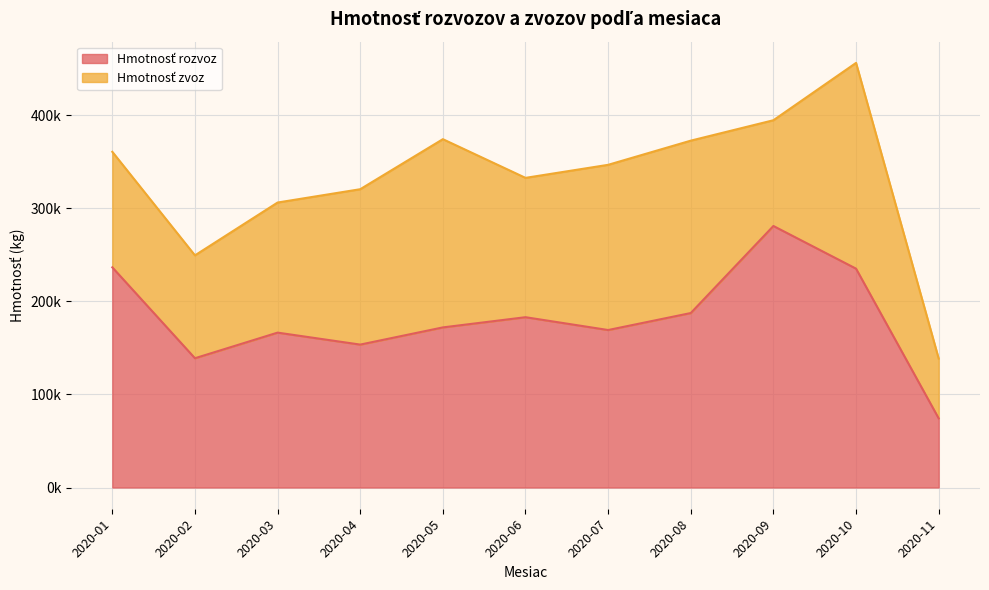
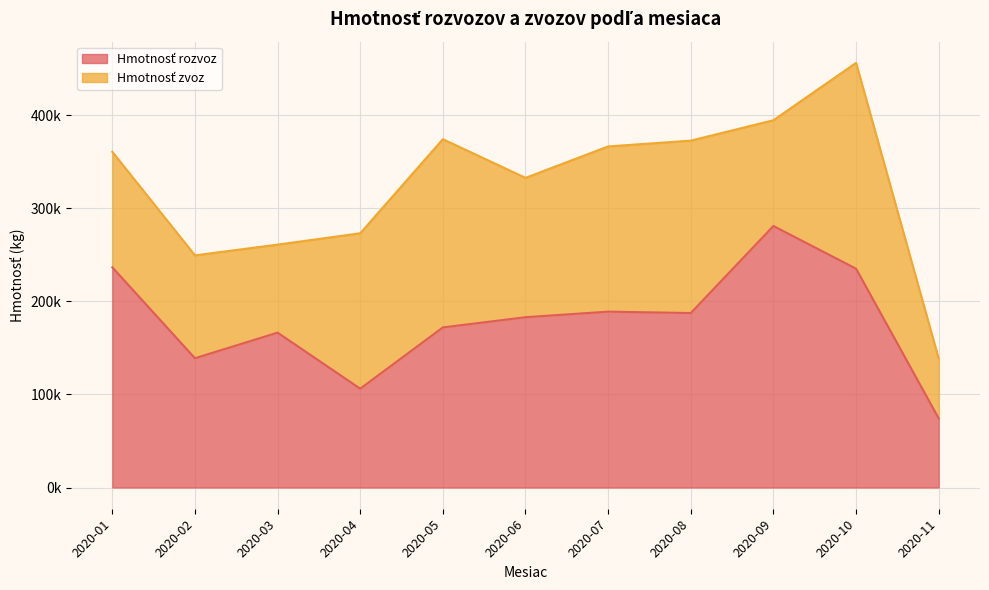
  {
    "Hmotnosť rozvoz": {
      "2020-01": 240000,
      "2020-02": 140000,
      "2020-03": 170000,
-     "2020-04": 150000,
+     "2020-04": 110000,
      "2020-05": 170000,
      "2020-06": 180000,
-     "2020-07": 170000,
+     "2020-07": 190000,
      "2020-08": 190000,
      "2020-09": 280000,
      "2020-10": 240000,
      "2020-11": 70000
    },
    "Hmotnosť zvoz": {
      "2020-01": 120000,
      "2020-02": 110000,
-     "2020-03": 140000,
+     "2020-03": 90000,
      "2020-04": 170000,
      "2020-05": 200000,
      "2020-06": 150000,
      "2020-07": 180000,
      "2020-08": 190000,
      "2020-09": 110000,
      "2020-10": 220000,
      "2020-11": 60000
    }
  }
